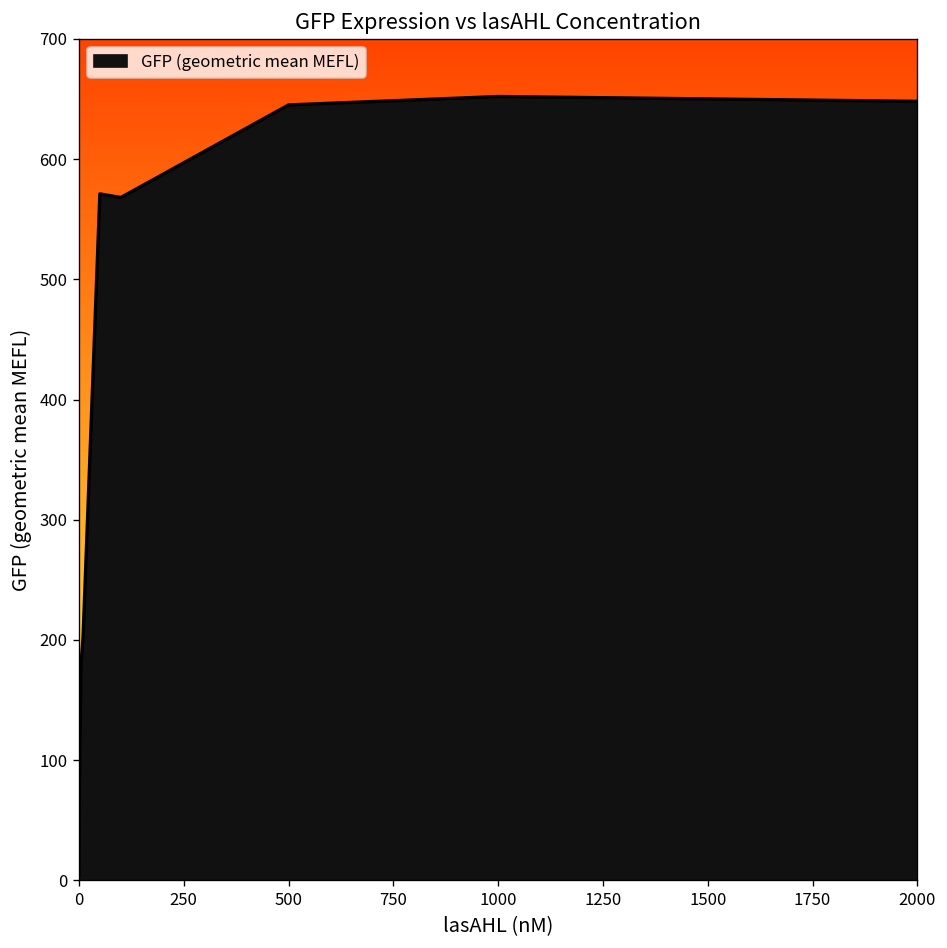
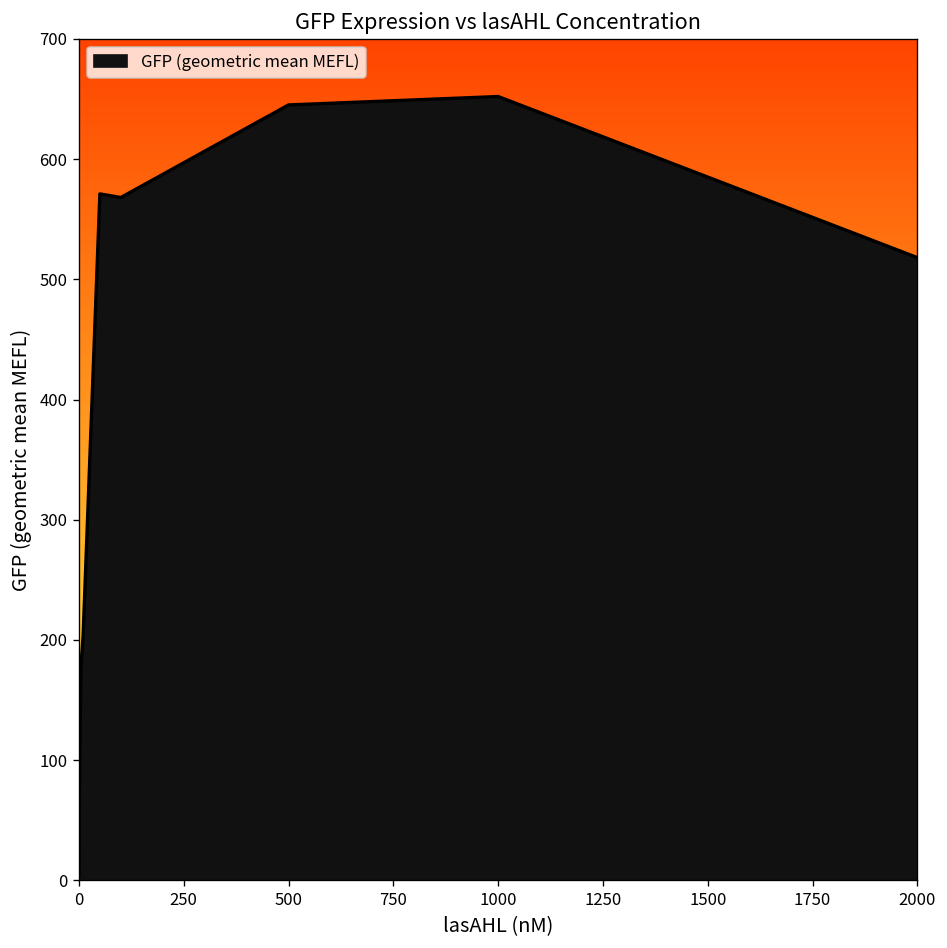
  {
    "0": 4,
    "500": 645,
    "1000": 652,
-   "2000": 648
+   "2000": 518
  }
